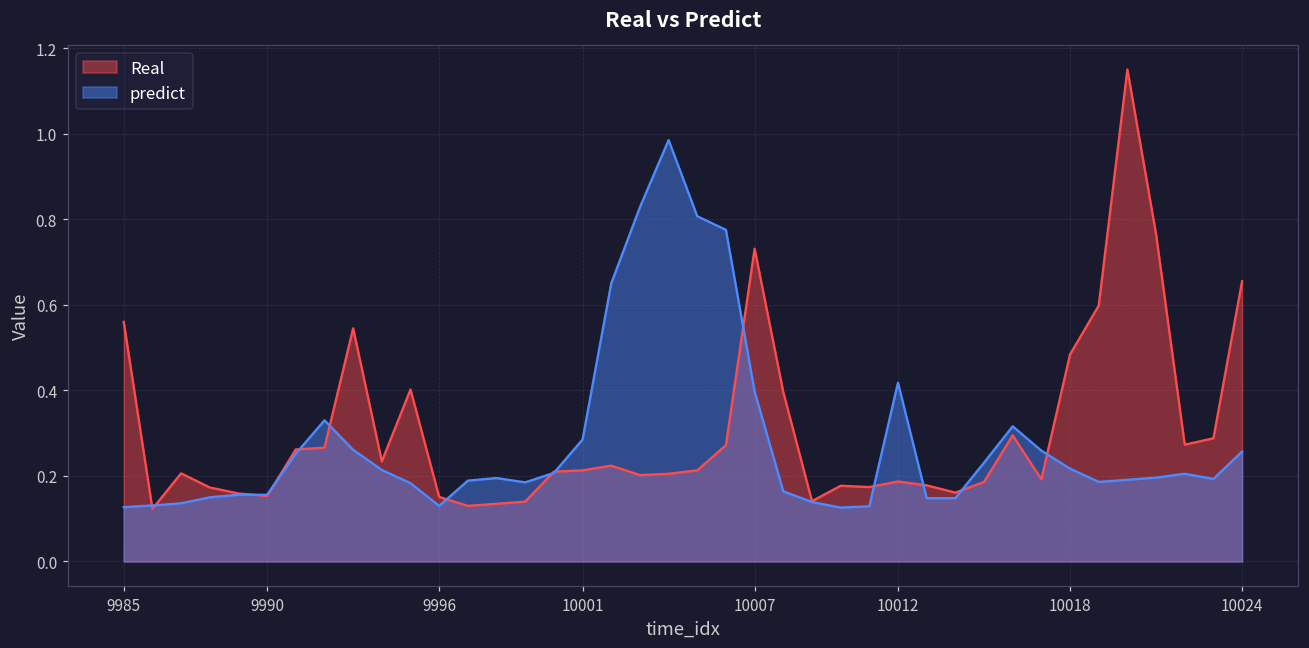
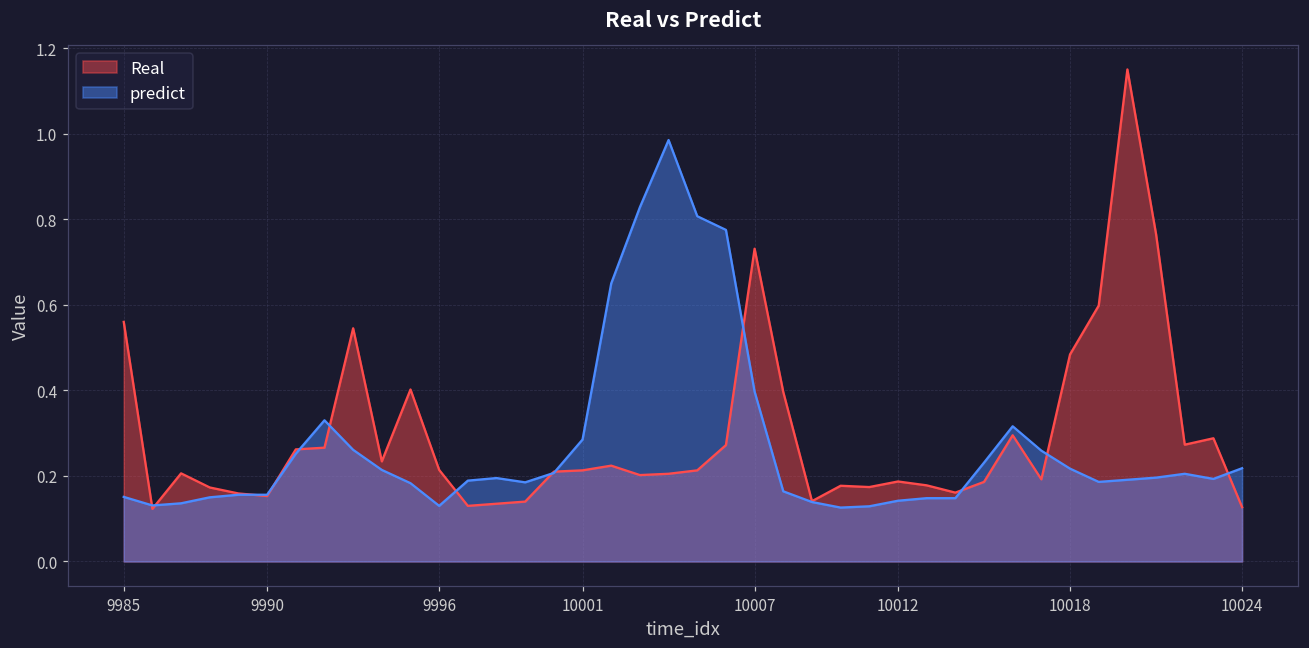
  {
    "Real": {
      "9985": 0.56,
-     "9996": 0.15,
+     "9996": 0.21,
      "10001": 0.21,
      "10007": 0.73,
      "10012": 0.19,
      "10018": 0.48,
-     "10024": 0.66
+     "10024": 0.13
    },
    "predict": {
-     "9985": 0.13,
+     "9985": 0.15,
      "9996": 0.13,
      "10001": 0.29,
      "10007": 0.40,
-     "10012": 0.42,
+     "10012": 0.14,
      "10018": 0.22,
-     "10024": 0.26
+     "10024": 0.22
    }
  }
